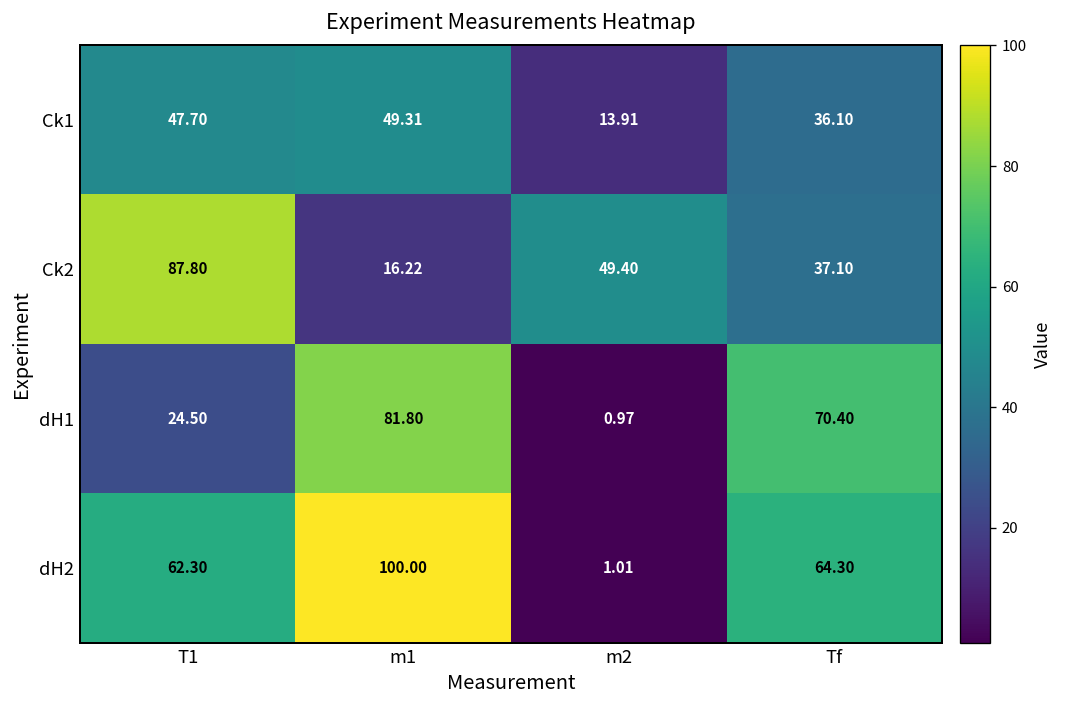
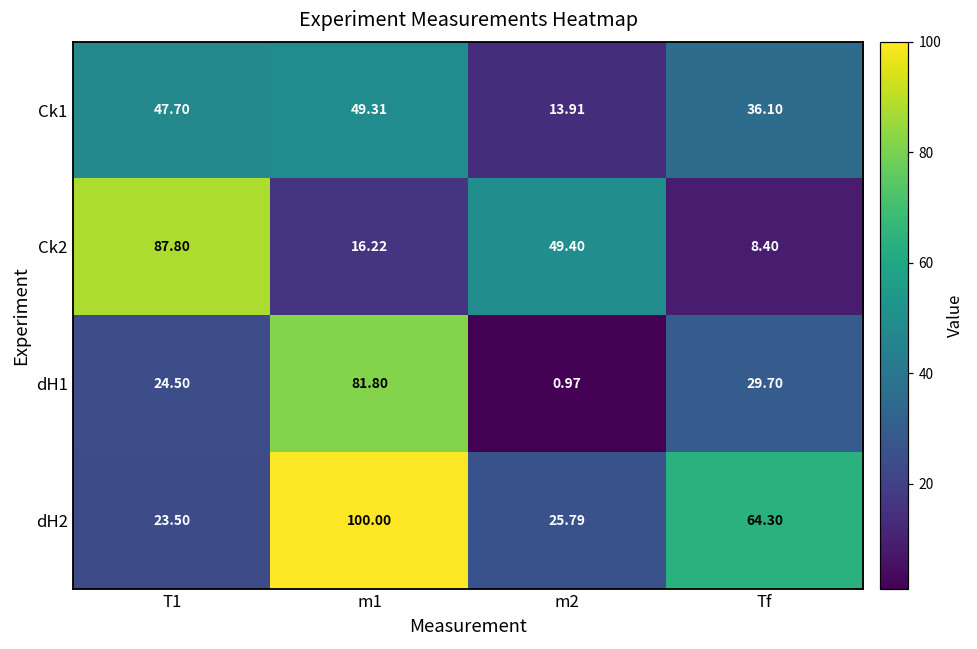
  {
    "Ck1": {
      "T1": 47.70,
      "m1": 49.31,
      "m2": 13.91,
      "Tf": 36.10
    },
    "Ck2": {
      "T1": 87.80,
      "m1": 16.22,
      "m2": 49.40,
-     "Tf": 37.10
+     "Tf": 8.40
    },
    "dH1": {
      "T1": 24.50,
      "m1": 81.80,
      "m2": 0.97,
-     "Tf": 70.40
+     "Tf": 29.70
    },
    "dH2": {
-     "T1": 62.30,
+     "T1": 23.50,
      "m1": 100.00,
-     "m2": 1.01,
+     "m2": 25.79,
      "Tf": 64.30
    }
  }
